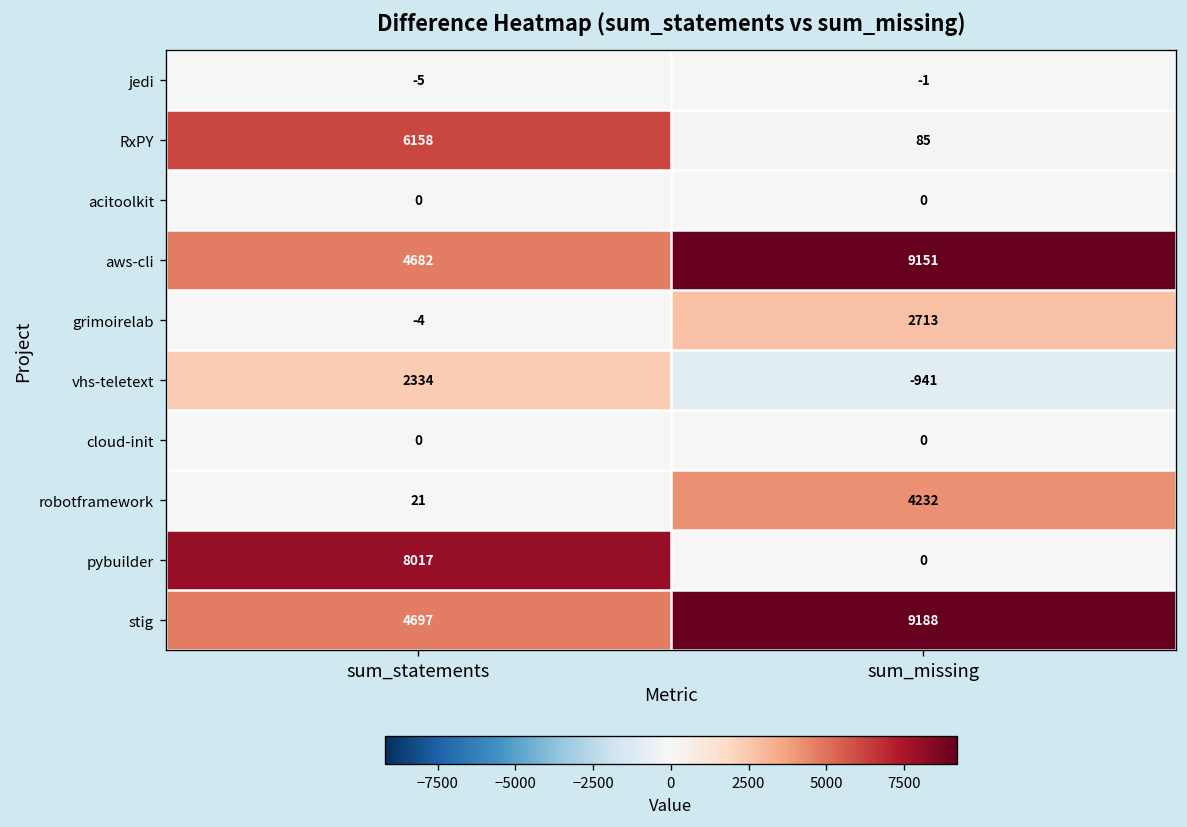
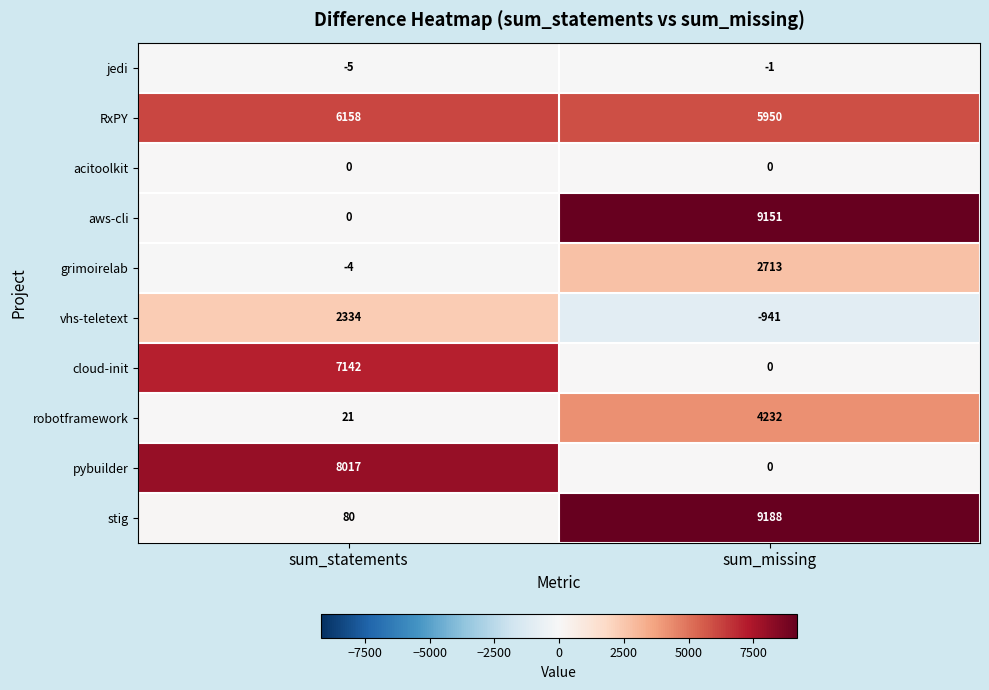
  {
    "jedi": {
      "sum_statements": -5,
      "sum_missing": -1
    },
    "RxPY": {
      "sum_statements": 6158,
-     "sum_missing": 85
+     "sum_missing": 5950
    },
    "acitoolkit": {
      "sum_statements": 0,
      "sum_missing": 0
    },
    "aws-cli": {
-     "sum_statements": 4682,
+     "sum_statements": 0,
      "sum_missing": 9151
    },
    "grimoirelab": {
      "sum_statements": -4,
      "sum_missing": 2713
    },
    "vhs-teletext": {
      "sum_statements": 2334,
      "sum_missing": -941
    },
    "cloud-init": {
-     "sum_statements": 0,
+     "sum_statements": 7142,
      "sum_missing": 0
    },
    "robotframework": {
      "sum_statements": 21,
      "sum_missing": 4232
    },
    "pybuilder": {
      "sum_statements": 8017,
      "sum_missing": 0
    },
    "stig": {
-     "sum_statements": 4697,
+     "sum_statements": 80,
      "sum_missing": 9188
    }
  }
